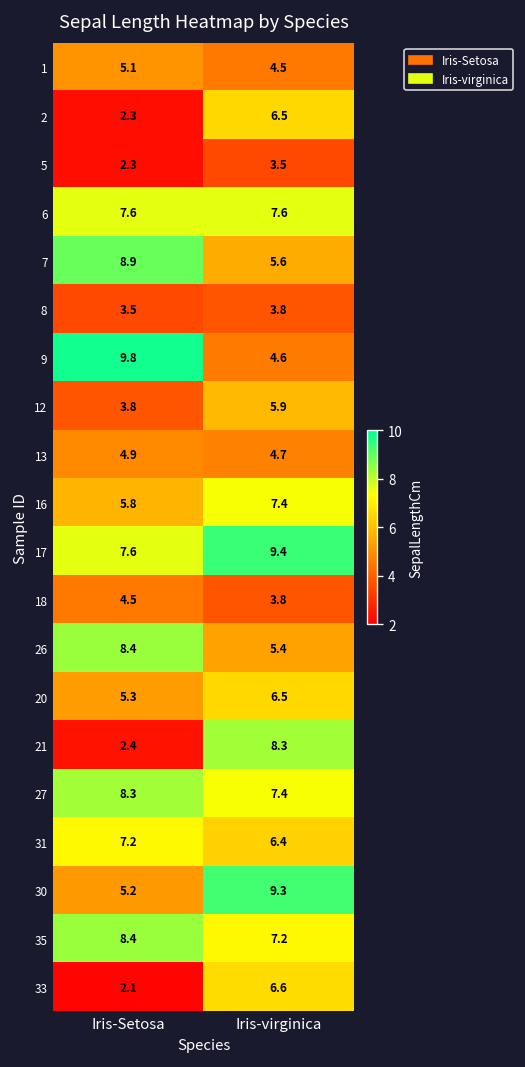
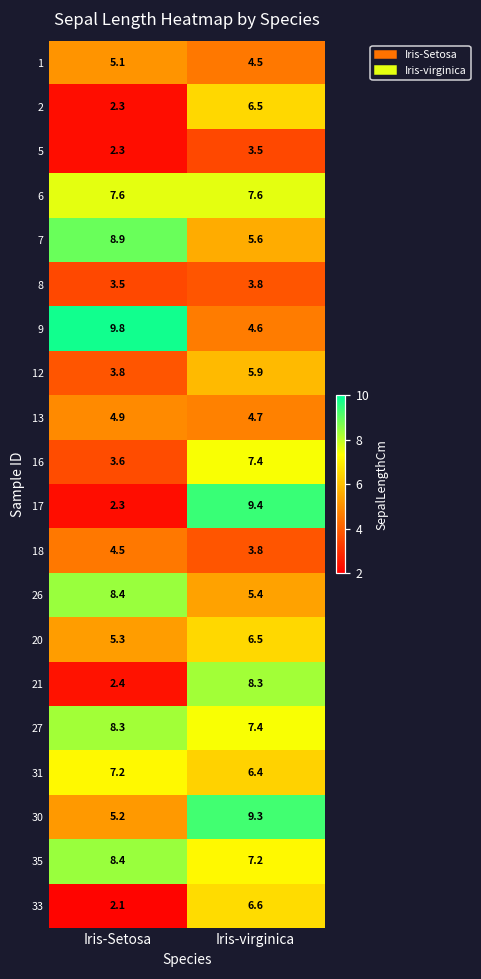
  {
    "1": {
      "Iris-Setosa": 5.1,
      "Iris-virginica": 4.5
    },
    "2": {
      "Iris-Setosa": 2.3,
      "Iris-virginica": 6.5
    },
    "5": {
      "Iris-Setosa": 2.3,
      "Iris-virginica": 3.5
    },
    "6": {
      "Iris-Setosa": 7.6,
      "Iris-virginica": 7.6
    },
    "7": {
      "Iris-Setosa": 8.9,
      "Iris-virginica": 5.6
    },
    "8": {
      "Iris-Setosa": 3.5,
      "Iris-virginica": 3.8
    },
    "9": {
      "Iris-Setosa": 9.8,
      "Iris-virginica": 4.6
    },
    "12": {
      "Iris-Setosa": 3.8,
      "Iris-virginica": 5.9
    },
    "13": {
      "Iris-Setosa": 4.9,
      "Iris-virginica": 4.7
    },
    "16": {
-     "Iris-Setosa": 5.8,
+     "Iris-Setosa": 3.6,
      "Iris-virginica": 7.4
    },
    "17": {
-     "Iris-Setosa": 7.6,
+     "Iris-Setosa": 2.3,
      "Iris-virginica": 9.4
    },
    "18": {
      "Iris-Setosa": 4.5,
      "Iris-virginica": 3.8
    },
    "26": {
      "Iris-Setosa": 8.4,
      "Iris-virginica": 5.4
    },
    "20": {
      "Iris-Setosa": 5.3,
      "Iris-virginica": 6.5
    },
    "21": {
      "Iris-Setosa": 2.4,
      "Iris-virginica": 8.3
    },
    "27": {
      "Iris-Setosa": 8.3,
      "Iris-virginica": 7.4
    },
    "31": {
      "Iris-Setosa": 7.2,
      "Iris-virginica": 6.4
    },
    "30": {
      "Iris-Setosa": 5.2,
      "Iris-virginica": 9.3
    },
    "35": {
      "Iris-Setosa": 8.4,
      "Iris-virginica": 7.2
    },
    "33": {
      "Iris-Setosa": 2.1,
      "Iris-virginica": 6.6
    }
  }
